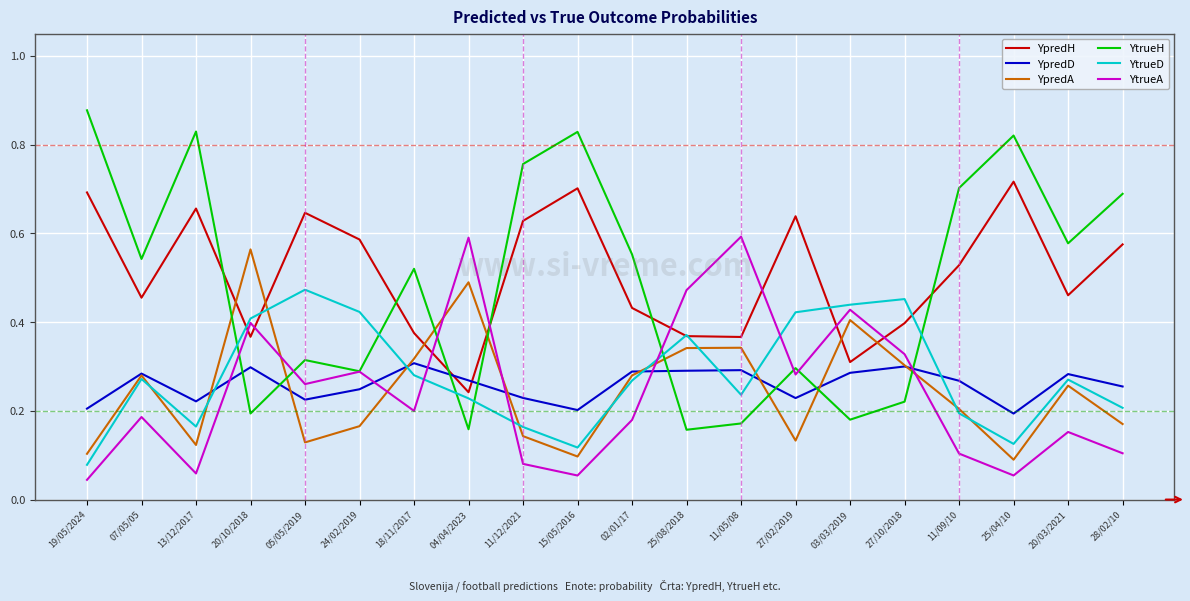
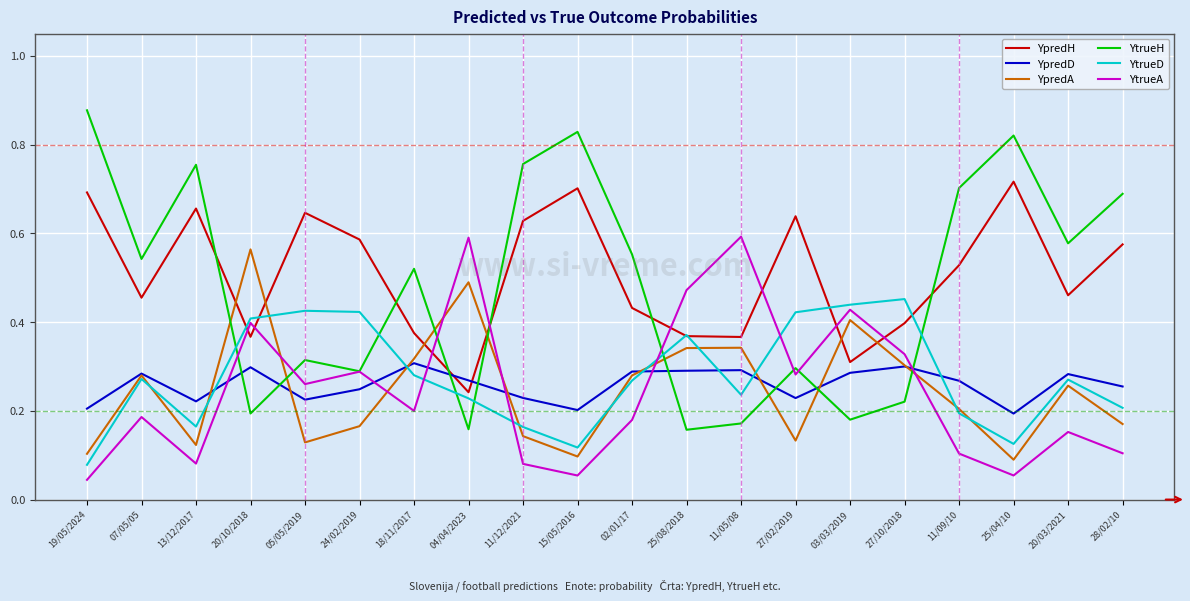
  {
    "YpredH": {
      "19/05/2024": 0.69,
      "07/05/05": 0.45,
      "13/12/2017": 0.66,
      "20/10/2018": 0.37,
      "05/05/2019": 0.65,
      "24/02/2019": 0.59,
      "18/11/2017": 0.38,
      "04/04/2023": 0.24,
      "11/12/2021": 0.63,
      "15/05/2016": 0.70,
      "02/01/17": 0.43,
      "11/05/08": 0.37,
      "27/02/2019": 0.64,
      "03/03/2019": 0.31,
      "27/10/2018": 0.40,
      "11/09/10": 0.53,
      "25/04/10": 0.72,
      "20/03/2021": 0.46,
      "28/02/10": 0.58
    },
    "YpredD": {
      "19/05/2024": 0.20,
      "13/12/2017": 0.22,
      "20/10/2018": 0.30,
      "05/05/2019": 0.23,
      "24/02/2019": 0.25,
      "18/11/2017": 0.31,
      "04/04/2023": 0.27,
      "11/12/2021": 0.23,
      "15/05/2016": 0.20,
      "02/01/17": 0.29,
      "25/08/2018": 0.29,
      "11/05/08": 0.29,
      "27/02/2019": 0.23,
      "03/03/2019": 0.29,
      "11/09/10": 0.27,
      "25/04/10": 0.19,
      "20/03/2021": 0.28,
      "28/02/10": 0.25
    },
    "YpredA": {
      "19/05/2024": 0.10,
      "13/12/2017": 0.12,
      "20/10/2018": 0.56,
      "05/05/2019": 0.13,
      "24/02/2019": 0.17,
      "18/11/2017": 0.32,
      "04/04/2023": 0.49,
      "11/12/2021": 0.14,
      "15/05/2016": 0.10,
      "02/01/17": 0.28,
      "25/08/2018": 0.34,
      "11/05/08": 0.34,
      "27/02/2019": 0.13,
      "03/03/2019": 0.40,
      "11/09/10": 0.20,
      "25/04/10": 0.09,
      "20/03/2021": 0.26,
      "28/02/10": 0.17
    },
    "YtrueH": {
      "19/05/2024": 0.88,
      "07/05/05": 0.54,
-     "13/12/2017": 0.83,
+     "13/12/2017": 0.75,
      "20/10/2018": 0.19,
      "05/05/2019": 0.31,
      "18/11/2017": 0.52,
      "04/04/2023": 0.16,
      "11/12/2021": 0.76,
      "15/05/2016": 0.83,
      "02/01/17": 0.55,
      "25/08/2018": 0.16,
      "11/05/08": 0.17,
      "27/02/2019": 0.30,
      "03/03/2019": 0.18,
      "27/10/2018": 0.22,
      "11/09/10": 0.70,
      "25/04/10": 0.82,
      "20/03/2021": 0.58,
      "28/02/10": 0.69
    },
    "YtrueD": {
      "19/05/2024": 0.08,
      "07/05/05": 0.27,
      "13/12/2017": 0.16,
      "20/10/2018": 0.41,
-     "05/05/2019": 0.47,
+     "05/05/2019": 0.43,
      "24/02/2019": 0.42,
      "18/11/2017": 0.28,
      "04/04/2023": 0.23,
      "11/12/2021": 0.16,
      "15/05/2016": 0.12,
      "02/01/17": 0.27,
      "11/05/08": 0.24,
      "27/02/2019": 0.42,
      "03/03/2019": 0.44,
      "27/10/2018": 0.45,
      "11/09/10": 0.19,
      "25/04/10": 0.13,
      "20/03/2021": 0.27,
      "28/02/10": 0.21
    },
    "YtrueA": {
      "19/05/2024": 0.04,
      "07/05/05": 0.19,
-     "13/12/2017": 0.06,
+     "13/12/2017": 0.08,
      "20/10/2018": 0.40,
      "05/05/2019": 0.26,
      "18/11/2017": 0.20,
      "04/04/2023": 0.59,
      "11/12/2021": 0.08,
      "15/05/2016": 0.05,
      "02/01/17": 0.18,
      "25/08/2018": 0.47,
      "11/05/08": 0.59,
      "27/02/2019": 0.28,
      "03/03/2019": 0.43,
      "27/10/2018": 0.33,
      "11/09/10": 0.10,
      "25/04/10": 0.05,
      "20/03/2021": 0.15,
      "28/02/10": 0.10
    }
  }
